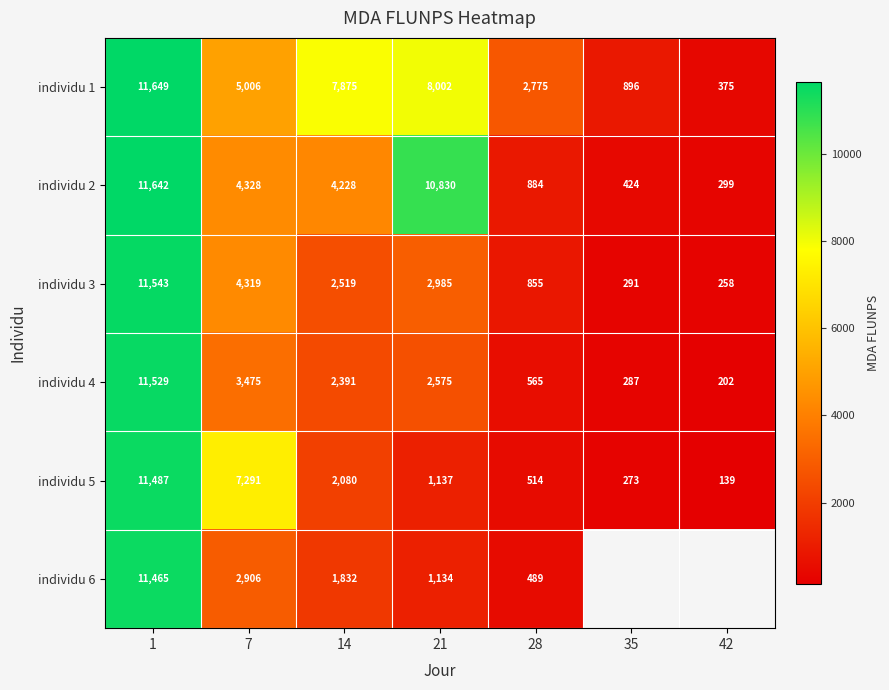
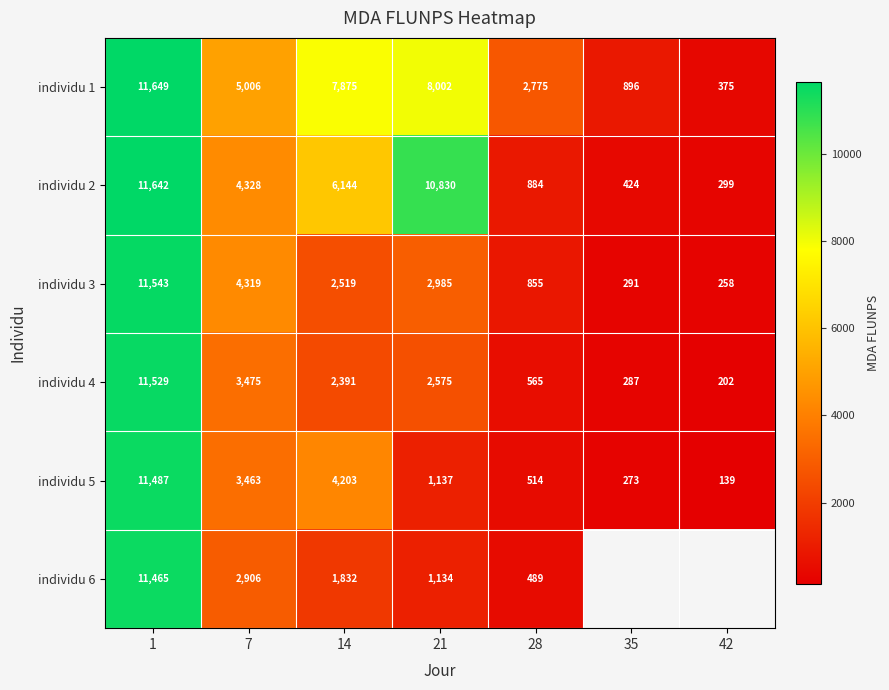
  {
    "individu 1": {
      "1": "11,649",
      "7": "5,006",
      "14": "7,875",
      "21": "8,002",
      "28": "2,775",
      "35": "896",
      "42": "375"
    },
    "individu 2": {
      "1": "11,642",
      "7": "4,328",
-     "14": "4,228",
+     "14": "6,144",
      "21": "10,830",
      "28": "884",
      "35": "424",
      "42": "299"
    },
    "individu 3": {
      "1": "11,543",
      "7": "4,319",
      "14": "2,519",
      "21": "2,985",
      "28": "855",
      "35": "291",
      "42": "258"
    },
    "individu 4": {
      "1": "11,529",
      "7": "3,475",
      "14": "2,391",
      "21": "2,575",
      "28": "565",
      "35": "287",
      "42": "202"
    },
    "individu 5": {
      "1": "11,487",
-     "7": "7,291",
-     "14": "2,080",
+     "7": "3,463",
+     "14": "4,203",
      "21": "1,137",
      "28": "514",
      "35": "273",
      "42": "139"
    },
    "individu 6": {
      "1": "11,465",
      "7": "2,906",
      "14": "1,832",
      "21": "1,134",
      "28": "489"
    }
  }
